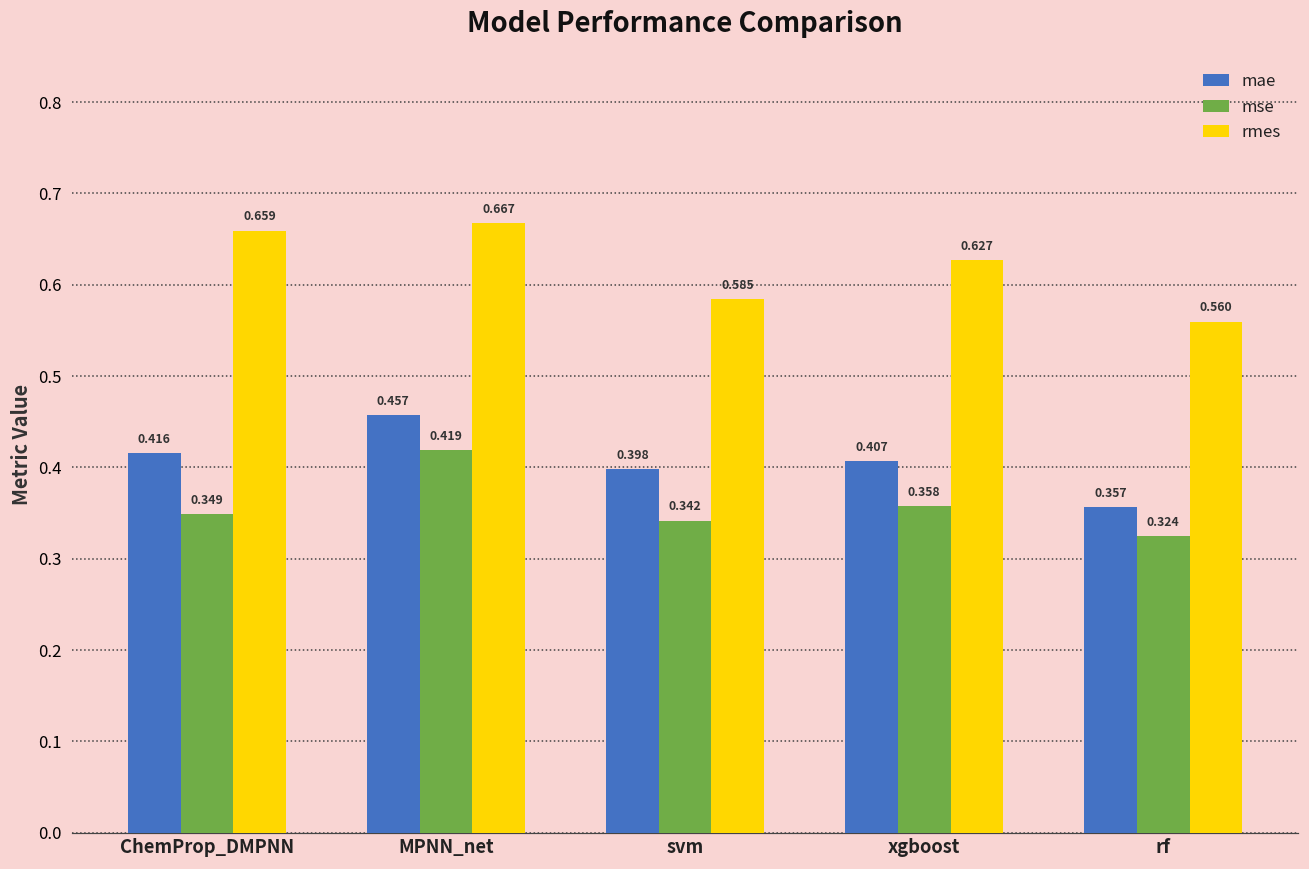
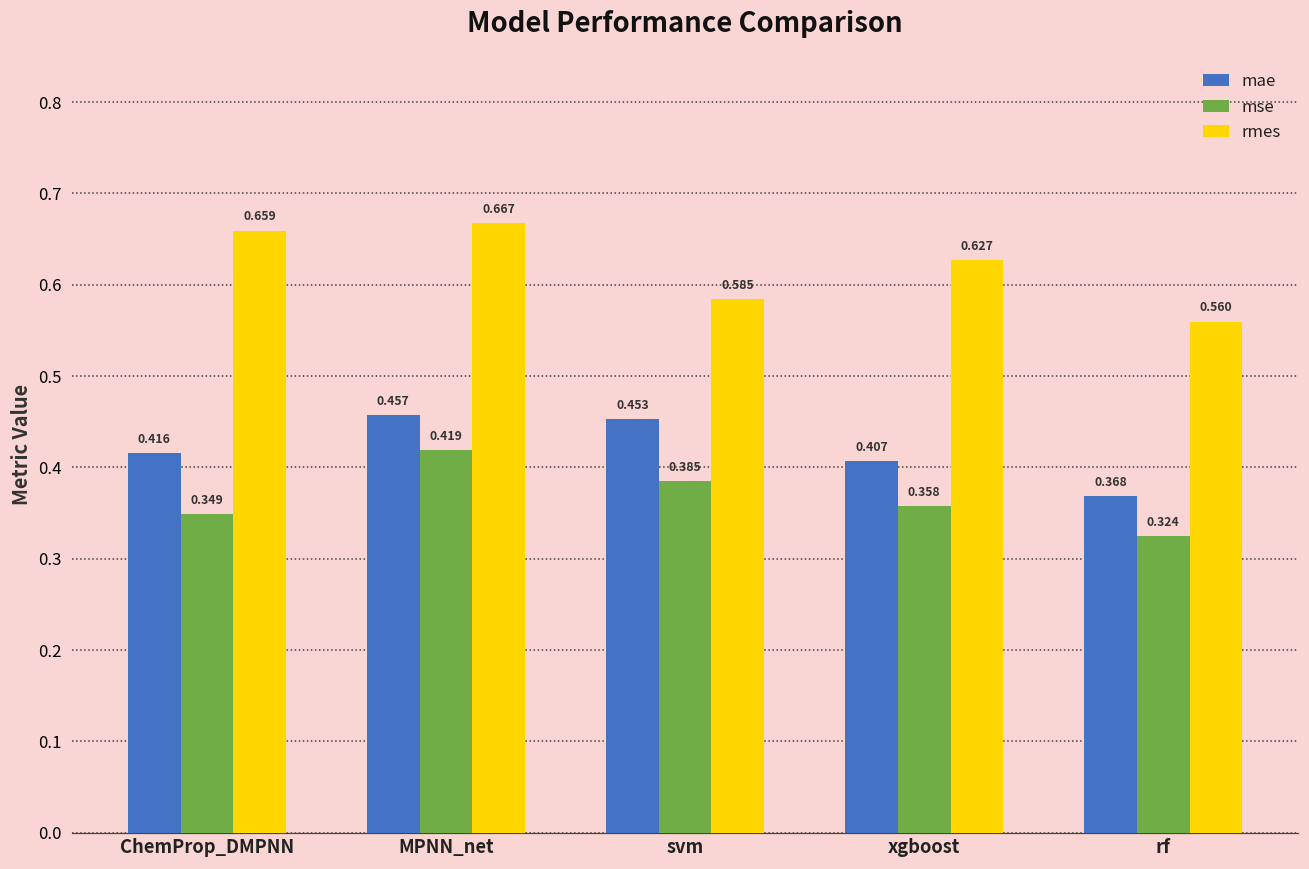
  {
    "mae": {
      "ChemProp_DMPNN": 0.416,
      "MPNN_net": 0.457,
-     "svm": 0.398,
+     "svm": 0.453,
      "xgboost": 0.407,
-     "rf": 0.357
+     "rf": 0.368
    },
    "mse": {
      "ChemProp_DMPNN": 0.349,
      "MPNN_net": 0.419,
-     "svm": 0.342,
+     "svm": 0.385,
      "xgboost": 0.358,
      "rf": 0.324
    },
    "rmes": {
      "ChemProp_DMPNN": 0.659,
      "MPNN_net": 0.667,
      "svm": 0.585,
      "xgboost": 0.627,
      "rf": 0.560
    }
  }
